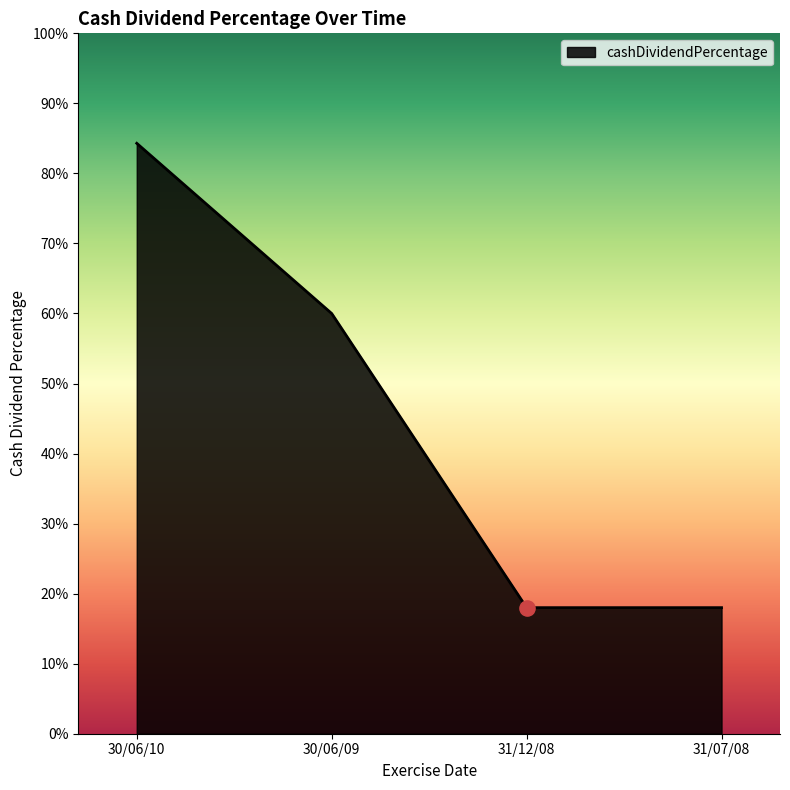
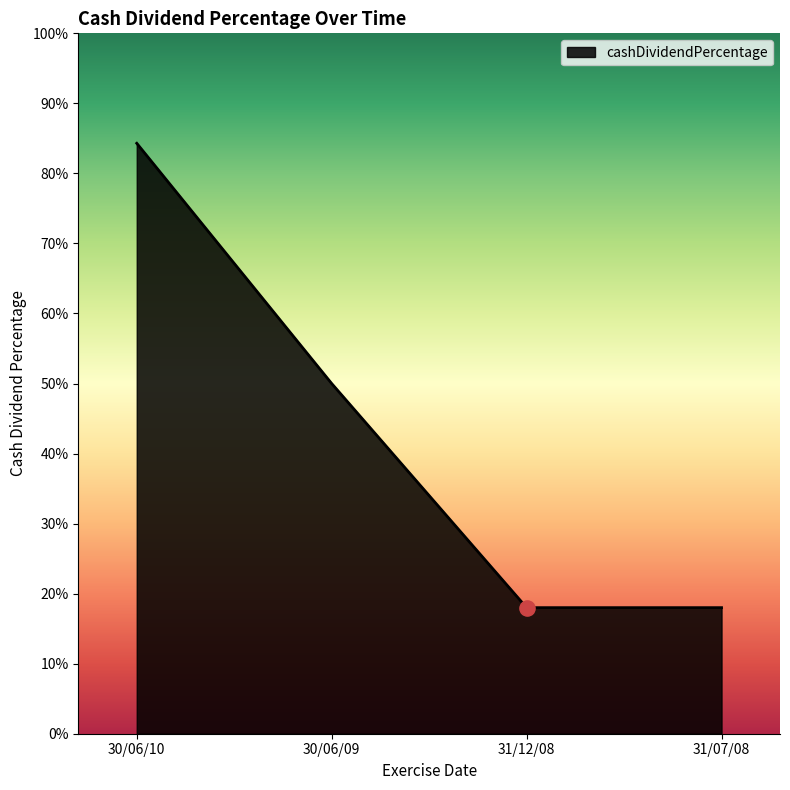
  {
    "cashDividendPercentage": {
      "30/06/10": "84%",
-     "30/06/09": "60%",
+     "30/06/09": "50%",
      "31/07/08": "18%"
    }
  }
